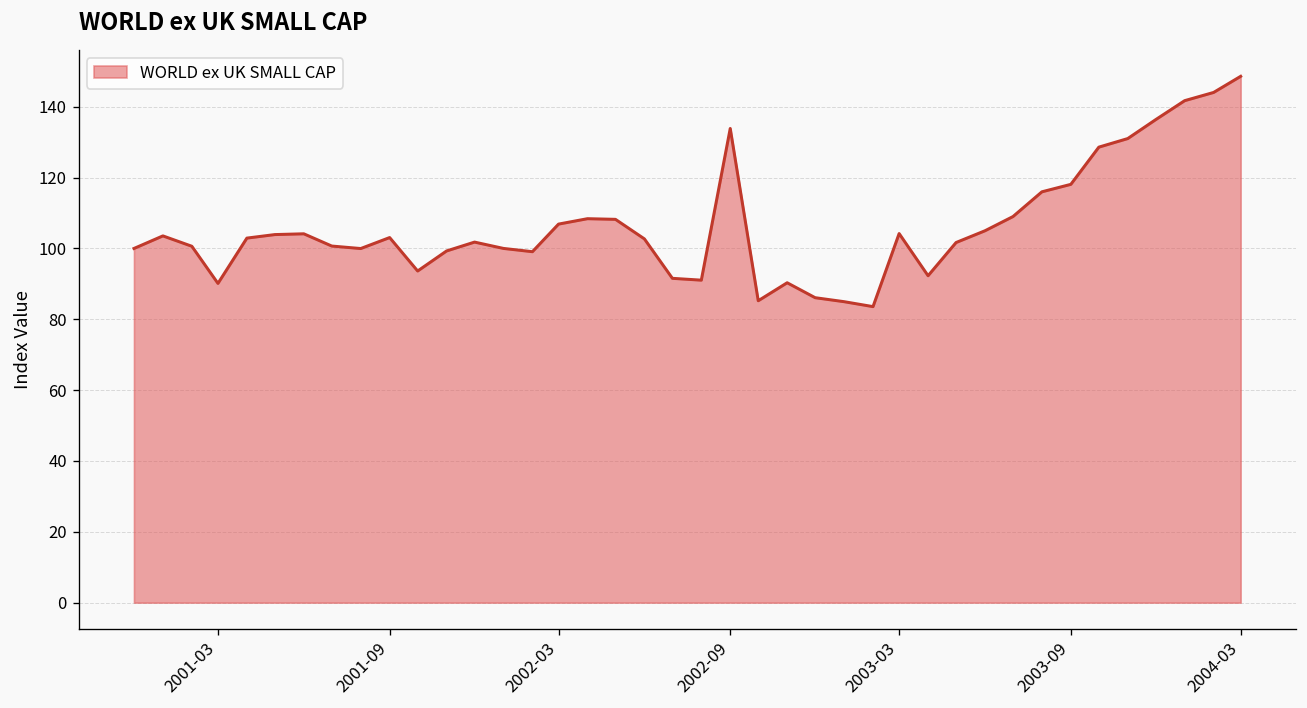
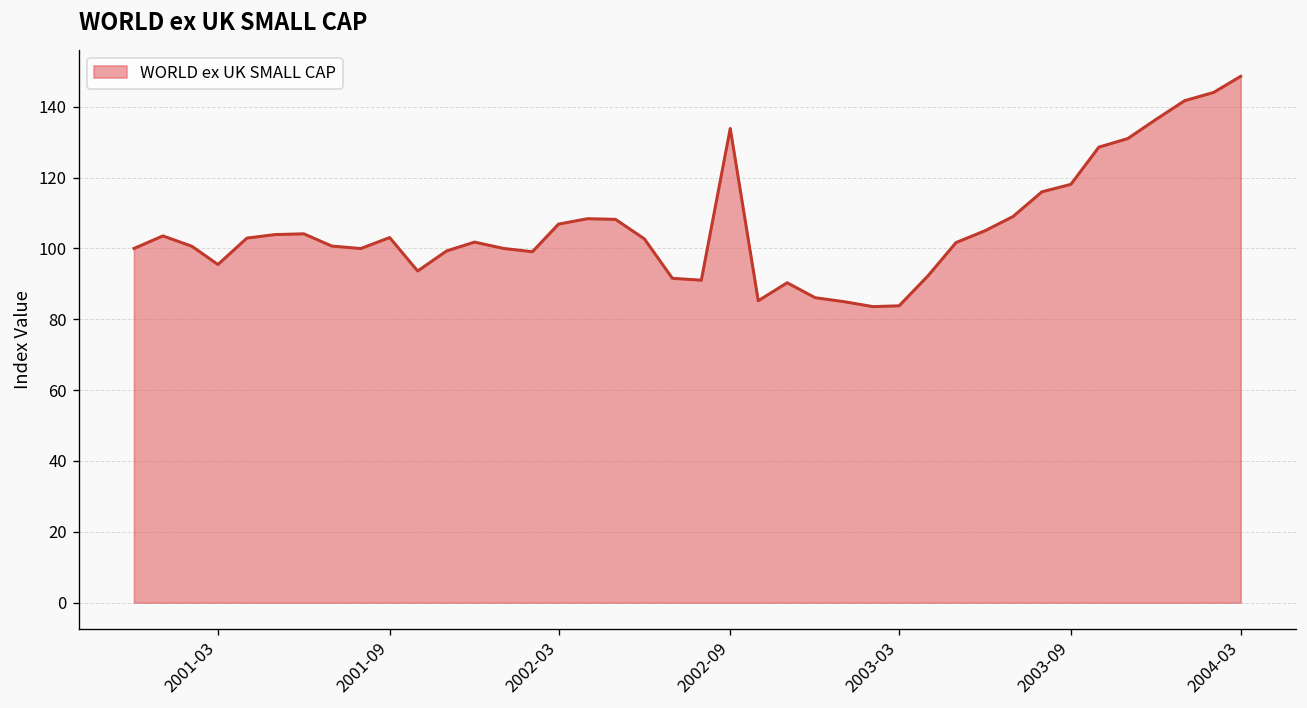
  {
-   "2001-03": 90,
+   "2001-03": 95,
    "2001-09": 103,
    "2002-03": 107,
    "2002-09": 134,
-   "2003-03": 104,
+   "2003-03": 84,
    "2003-09": 118,
    "2004-03": 149
  }
